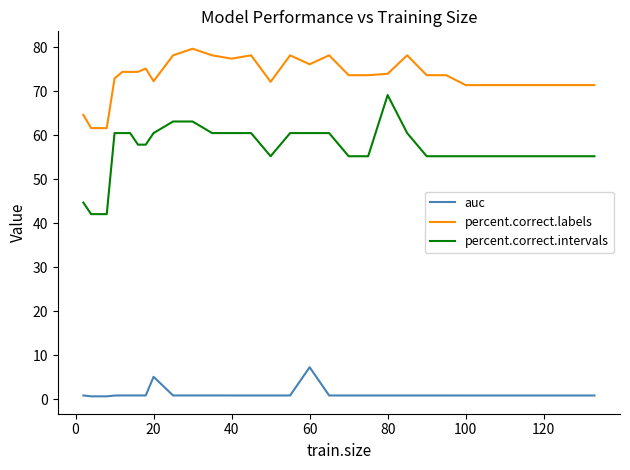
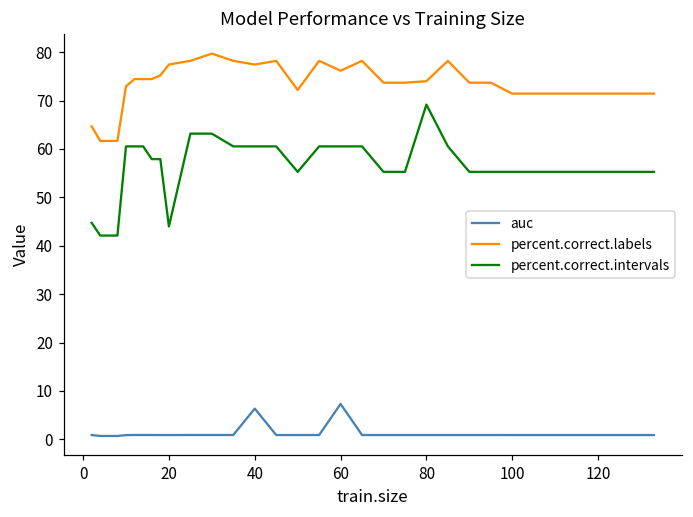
  {
    "auc": {
-     "20": 5,
-     "40": 1,
+     "20": 1,
+     "40": 6,
      "60": 7,
      "80": 1,
      "100": 1
    },
    "percent.correct.labels": {
-     "20": 72,
+     "20": 77,
      "40": 77,
      "60": 76,
      "80": 74,
      "100": 71
    },
    "percent.correct.intervals": {
-     "20": 61,
+     "20": 44,
      "40": 61,
      "60": 61,
      "80": 69,
      "100": 55
    }
  }
